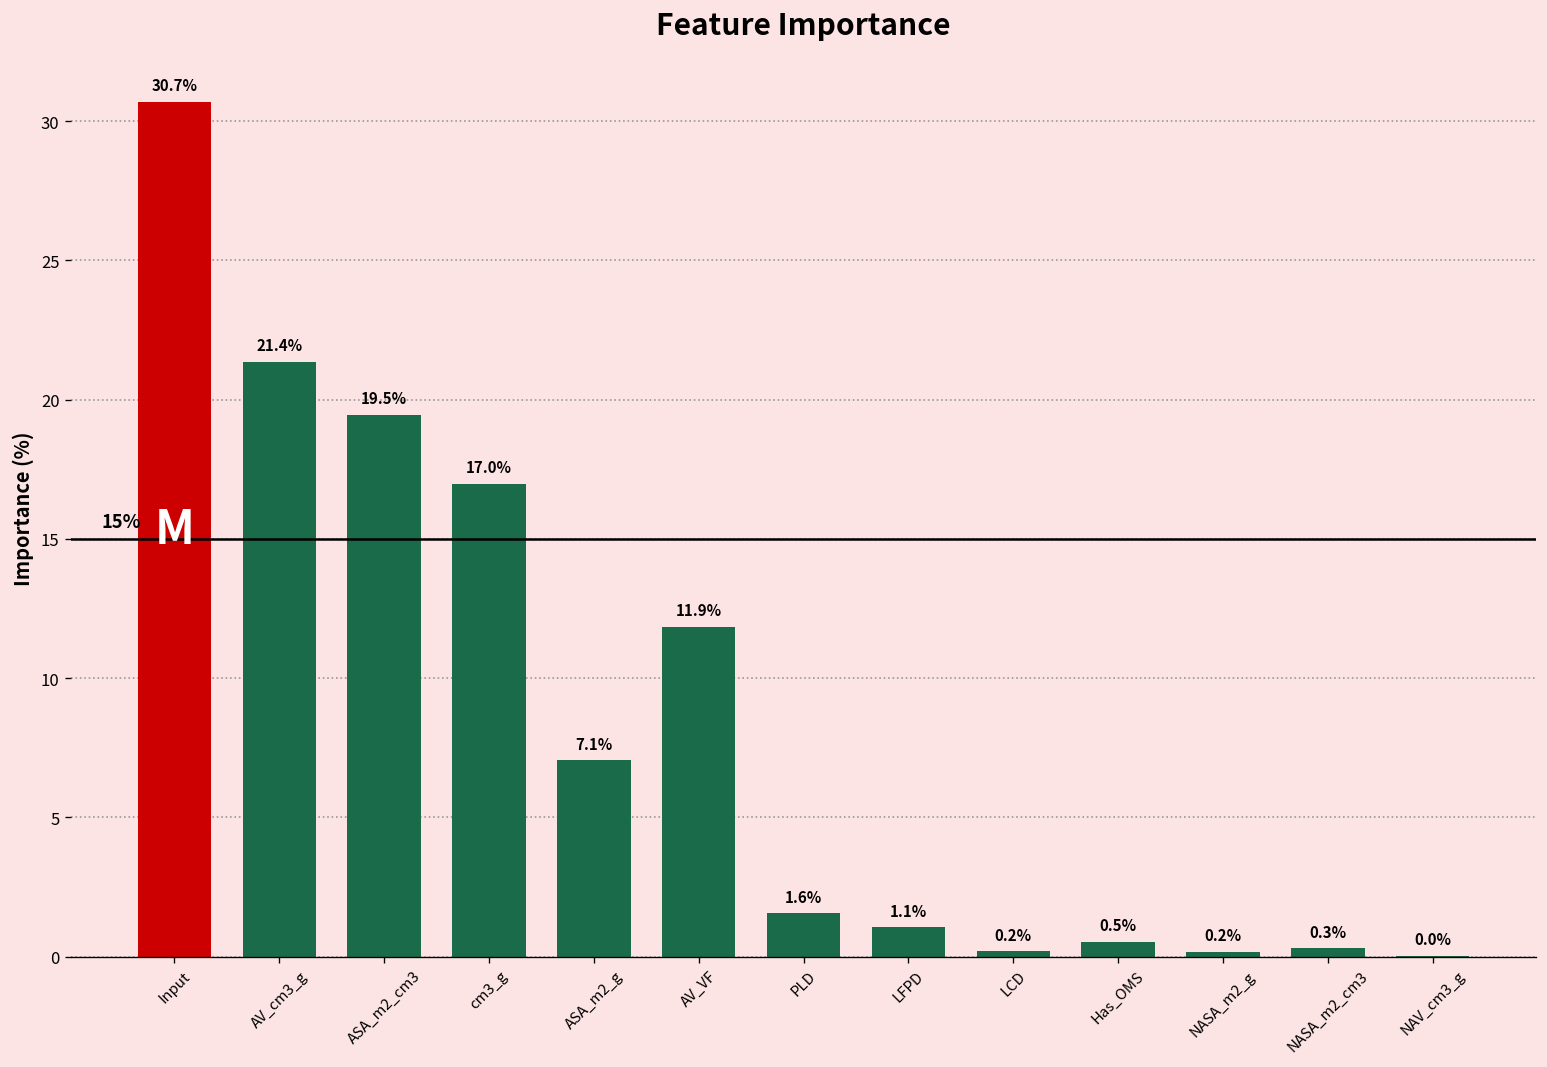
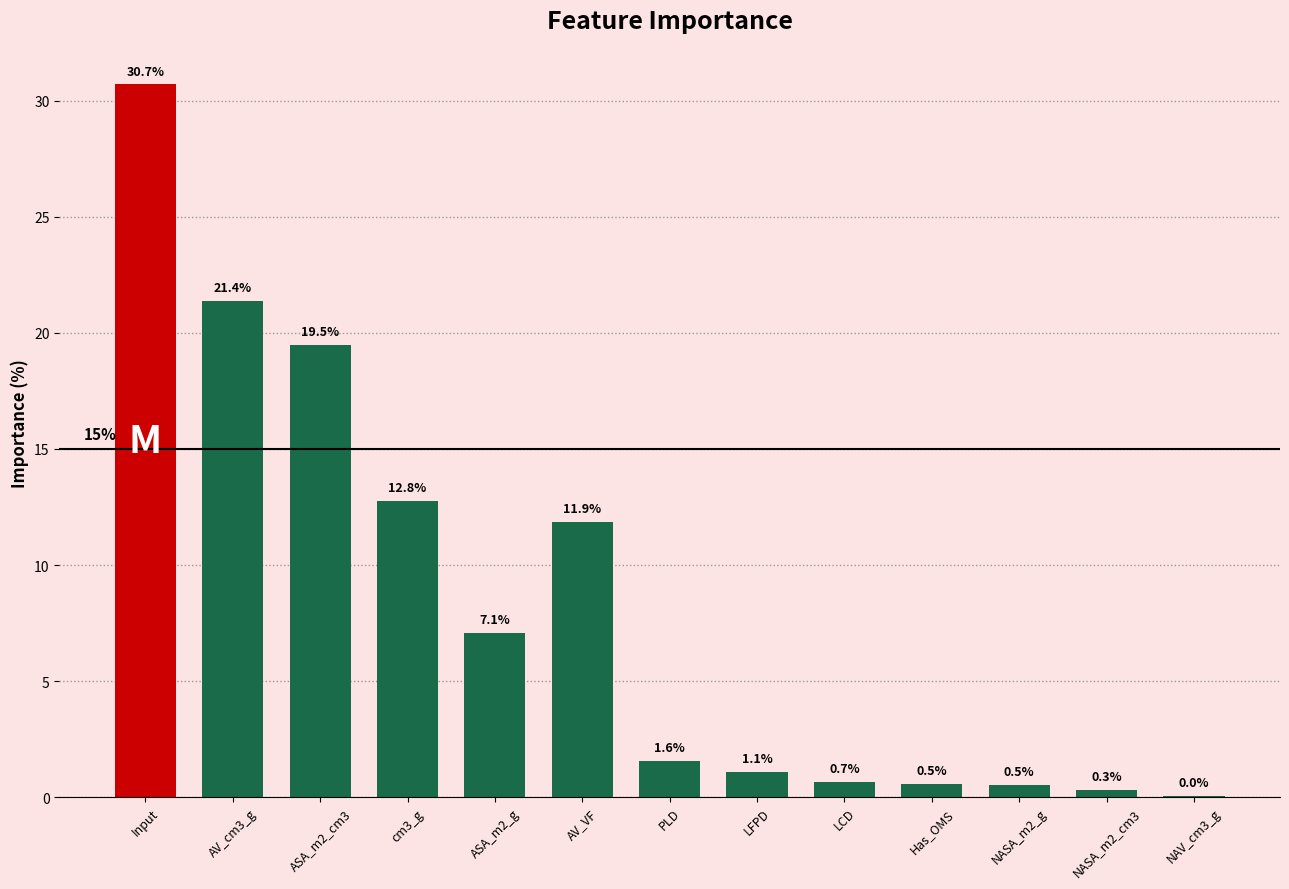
  {
    "Input": "30.7%",
    "AV_cm3_g": "21.4%",
    "ASA_m2_cm3": "19.5%",
-   "cm3_g": "17.0%",
+   "cm3_g": "12.8%",
    "ASA_m2_g": "7.1%",
    "AV_VF": "11.9%",
    "PLD": "1.6%",
    "LFPD": "1.1%",
-   "LCD": "0.2%",
+   "LCD": "0.7%",
    "Has_OMS": "0.5%",
-   "NASA_m2_g": "0.2%",
+   "NASA_m2_g": "0.5%",
    "NASA_m2_cm3": "0.3%",
    "NAV_cm3_g": "0.0%"
  }
